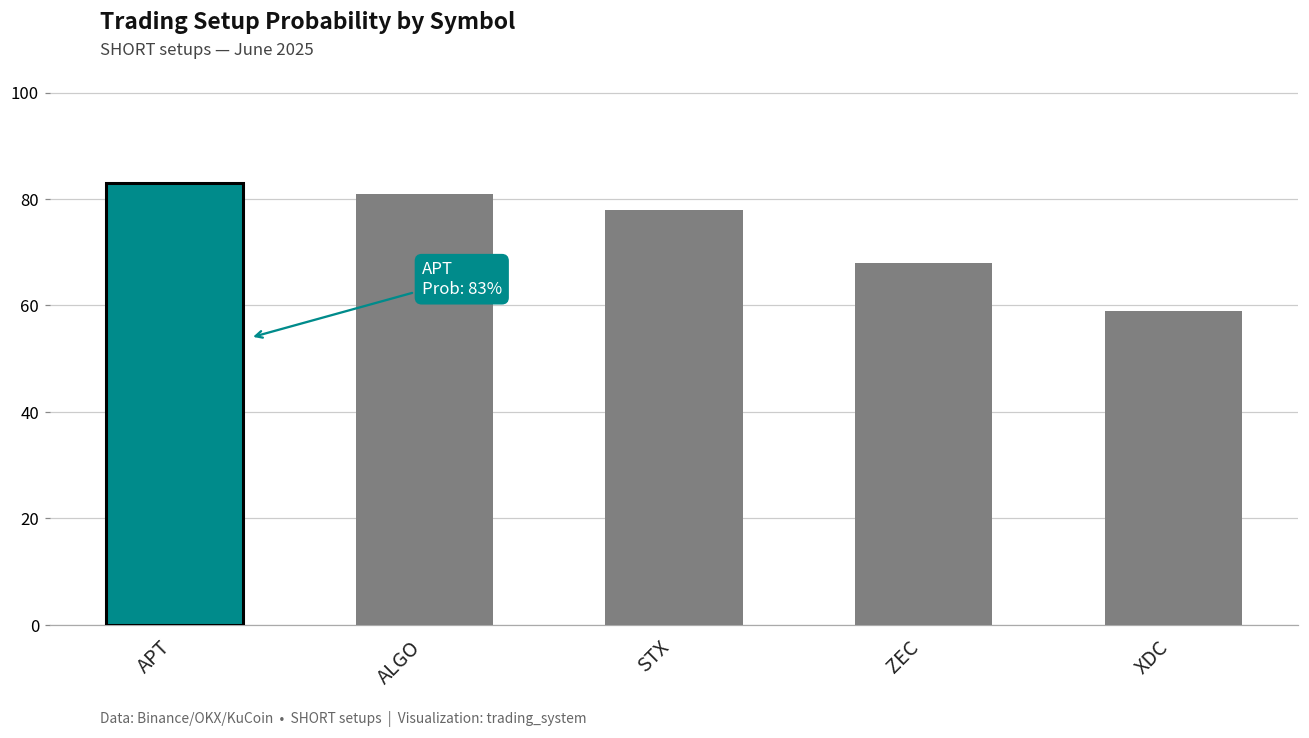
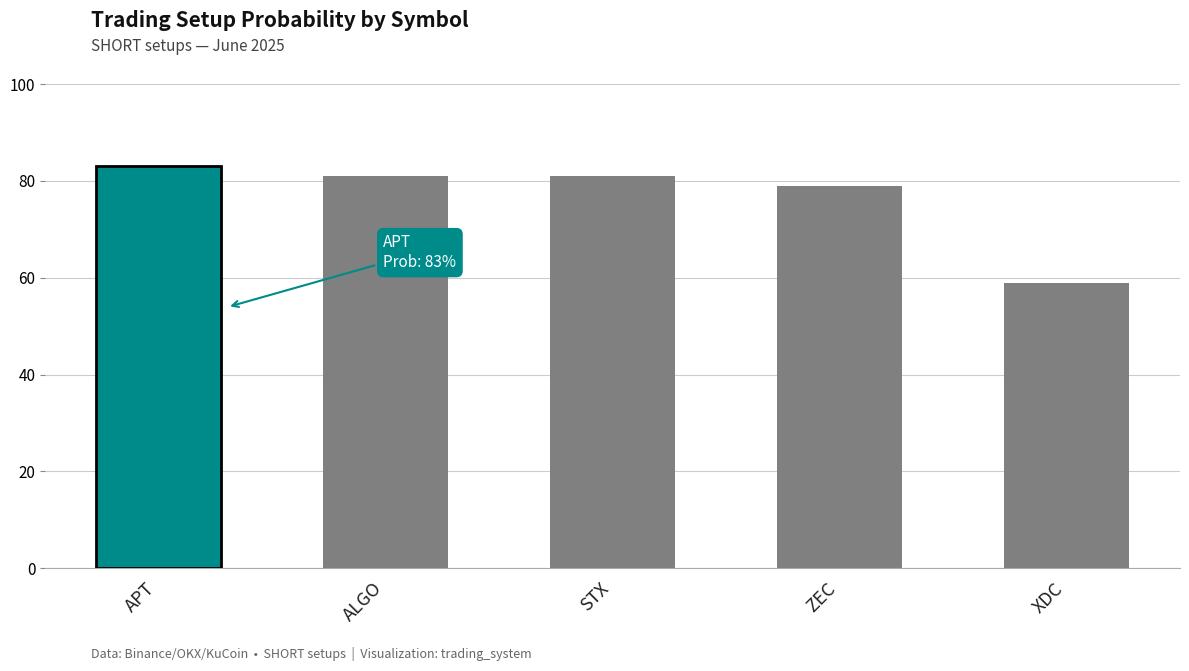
  {
    "APT": 83,
-   "STX": 78,
-   "ZEC": 68,
+   "STX": 81,
+   "ZEC": 79,
    "XDC": 59
  }
